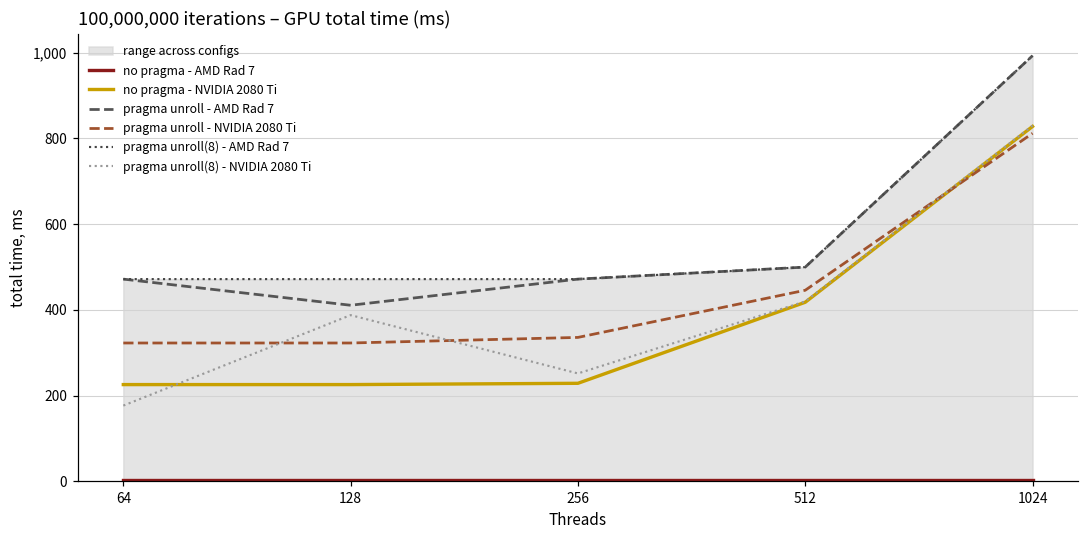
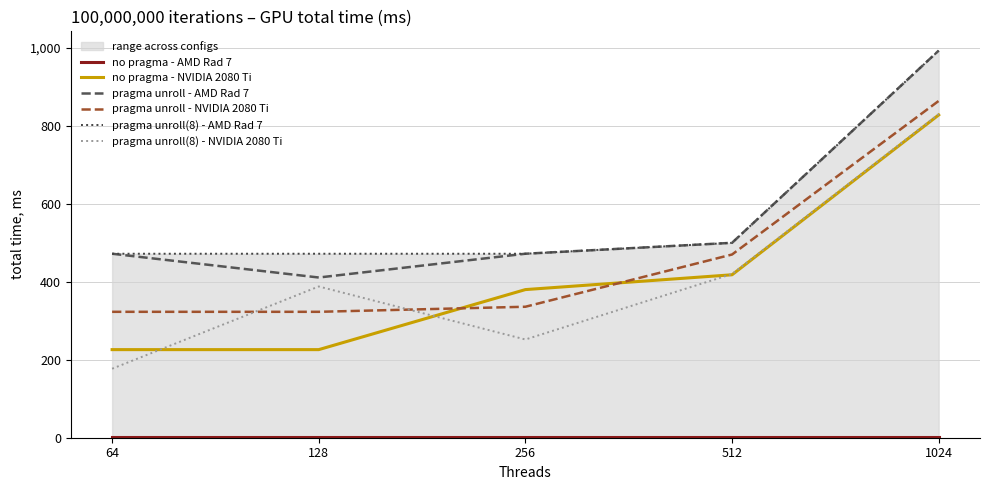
  {
    "no pragma - AMD Rad 7": {
      "64": 0,
      "128": 0,
      "256": 0,
      "512": 0,
      "1024": 0
    },
    "no pragma - NVIDIA 2080 Ti": {
      "64": 230,
      "128": 230,
-     "256": 230
+     "256": 380
    },
    "pragma unroll - AMD Rad 7": {
      "128": 410
    },
    "pragma unroll - NVIDIA 2080 Ti": {
      "64": 320,
      "128": 320,
      "256": 340,
-     "512": 450,
-     "1024": 810
+     "512": 470,
+     "1024": 860
    },
    "range across configs": {
      "128": 470
    },
    "pragma unroll(8) - NVIDIA 2080 Ti": {
      "64": 180,
      "128": 390,
      "256": 250
    }
  }
